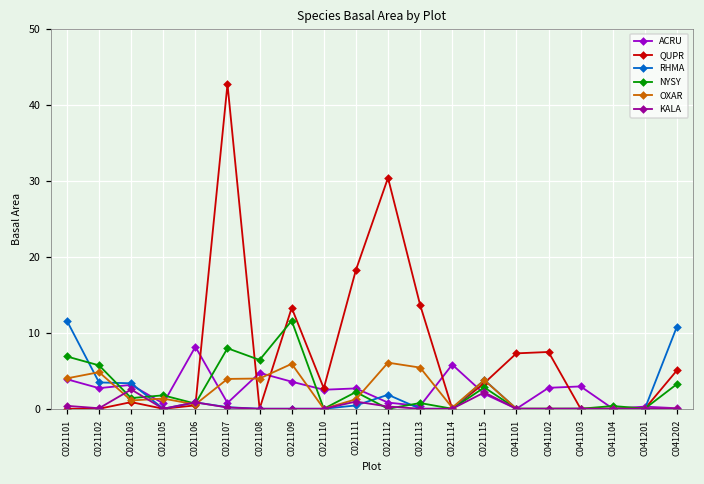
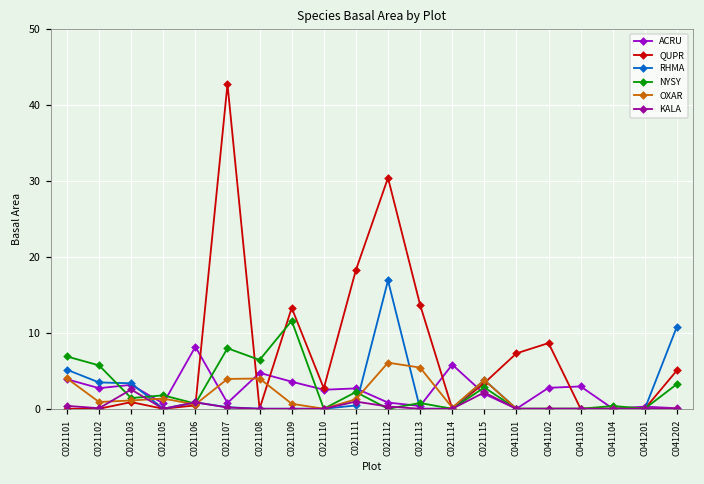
  {
    "QUPR": {
      "C021101": 0,
      "C021107": 43,
      "C021109": 13,
      "C021111": 18,
      "C021112": 30,
      "C021113": 14,
      "C021115": 3,
      "C041101": 7,
-     "C041102": 7,
+     "C041102": 9,
      "C041202": 5
    },
    "RHMA": {
-     "C021101": 12,
+     "C021101": 5,
      "C021102": 3,
      "C021111": 0,
-     "C021112": 2,
+     "C021112": 17,
      "C041202": 11
    },
    "NYSY": {
      "C021101": 7,
      "C021102": 6,
      "C021105": 2,
      "C021107": 8,
      "C021108": 6,
      "C021109": 12,
      "C021111": 2,
      "C021113": 1,
      "C021115": 3,
      "C041202": 3
    },
    "OXAR": {
-     "C021102": 5,
+     "C021102": 1,
      "C021105": 1,
      "C021107": 4,
      "C021108": 4,
-     "C021109": 6,
+     "C021109": 1,
      "C021112": 6,
      "C021113": 5
    }
  }
